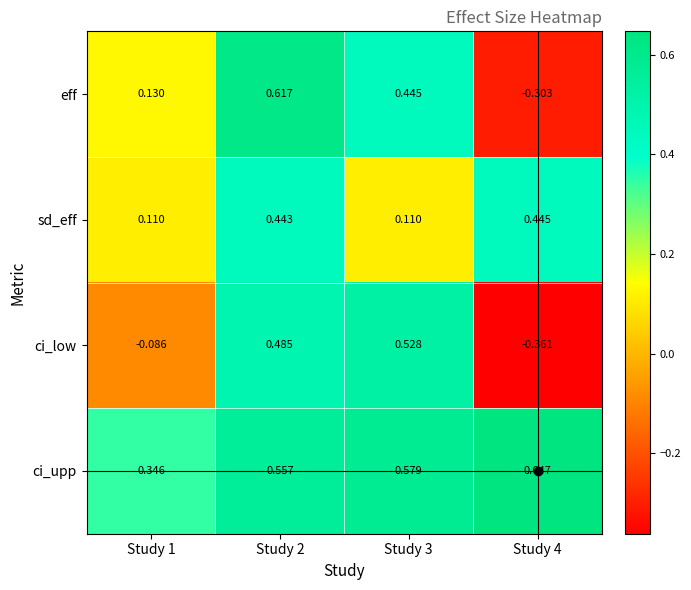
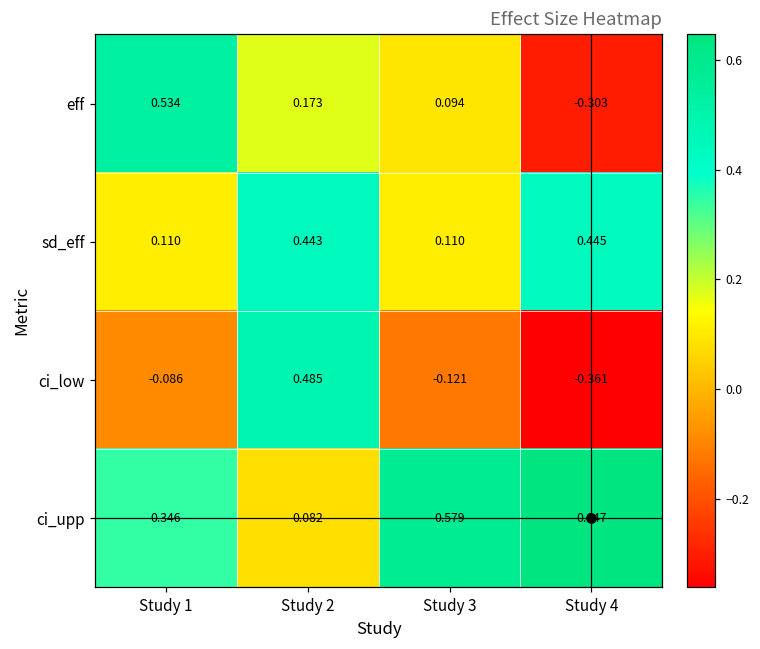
  {
    "eff": {
-     "Study 1": 0.130,
-     "Study 2": 0.617,
-     "Study 3": 0.445,
+     "Study 1": 0.534,
+     "Study 2": 0.173,
+     "Study 3": 0.094,
      "Study 4": -0.303
    },
    "sd_eff": {
      "Study 1": 0.110,
      "Study 2": 0.443,
      "Study 3": 0.110,
      "Study 4": 0.445
    },
    "ci_low": {
      "Study 1": -0.086,
      "Study 2": 0.485,
-     "Study 3": 0.528,
+     "Study 3": -0.121,
      "Study 4": -0.361
    },
    "ci_upp": {
      "Study 1": 0.346,
-     "Study 2": 0.557,
+     "Study 2": 0.082,
      "Study 3": 0.579
    }
  }
